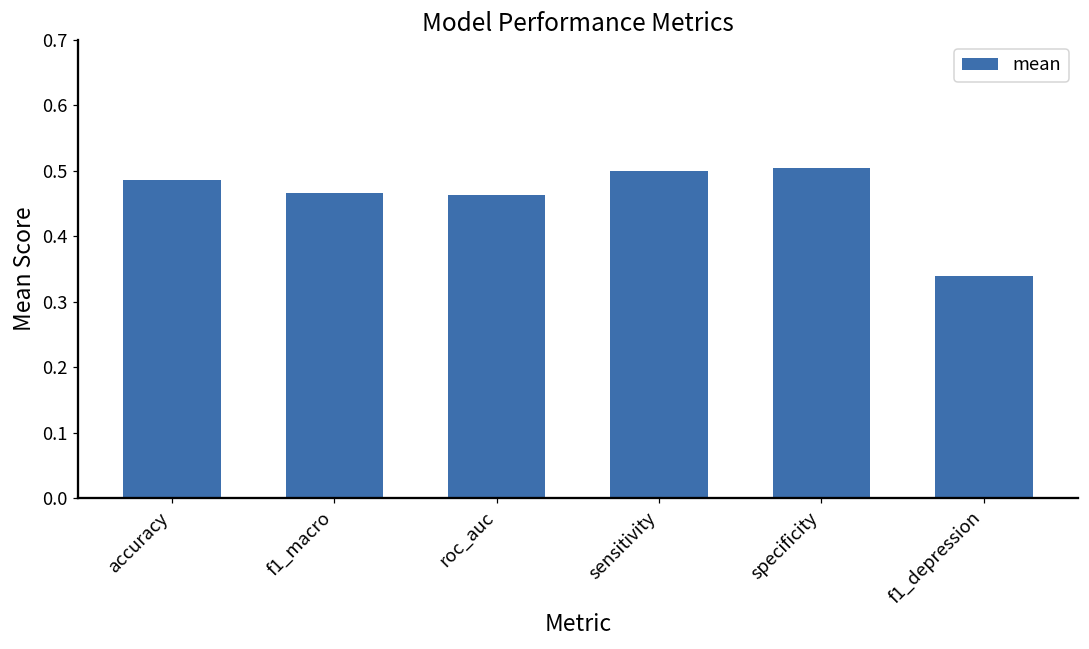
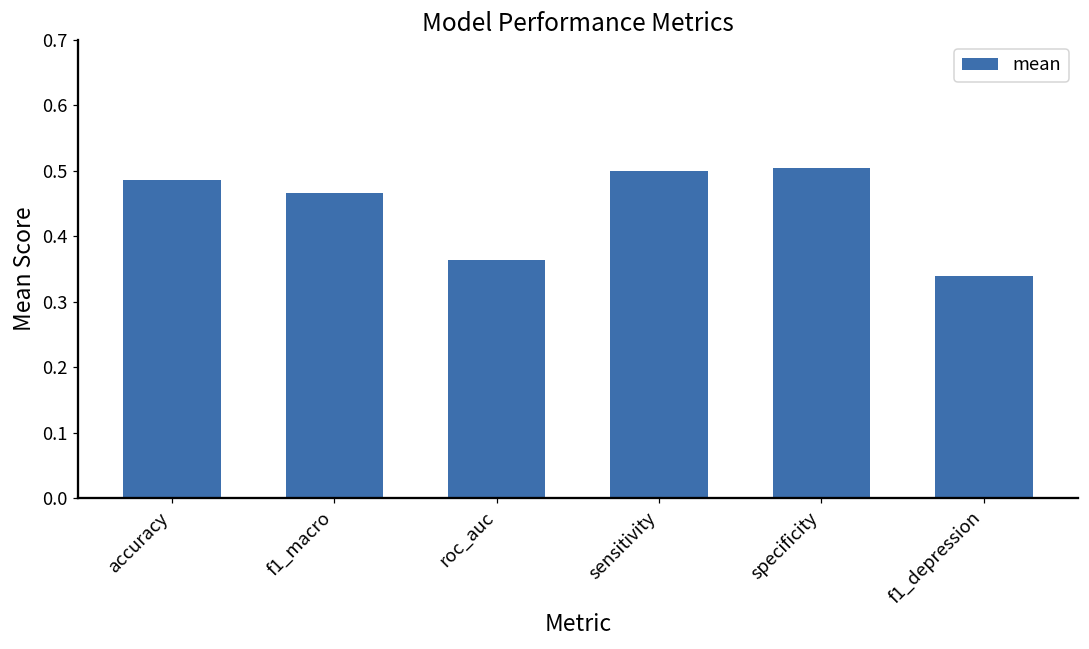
  {
    "accuracy": 0.49,
    "f1_macro": 0.47,
-   "roc_auc": 0.46,
+   "roc_auc": 0.36,
    "sensitivity": 0.50,
    "specificity": 0.50,
    "f1_depression": 0.34
  }
